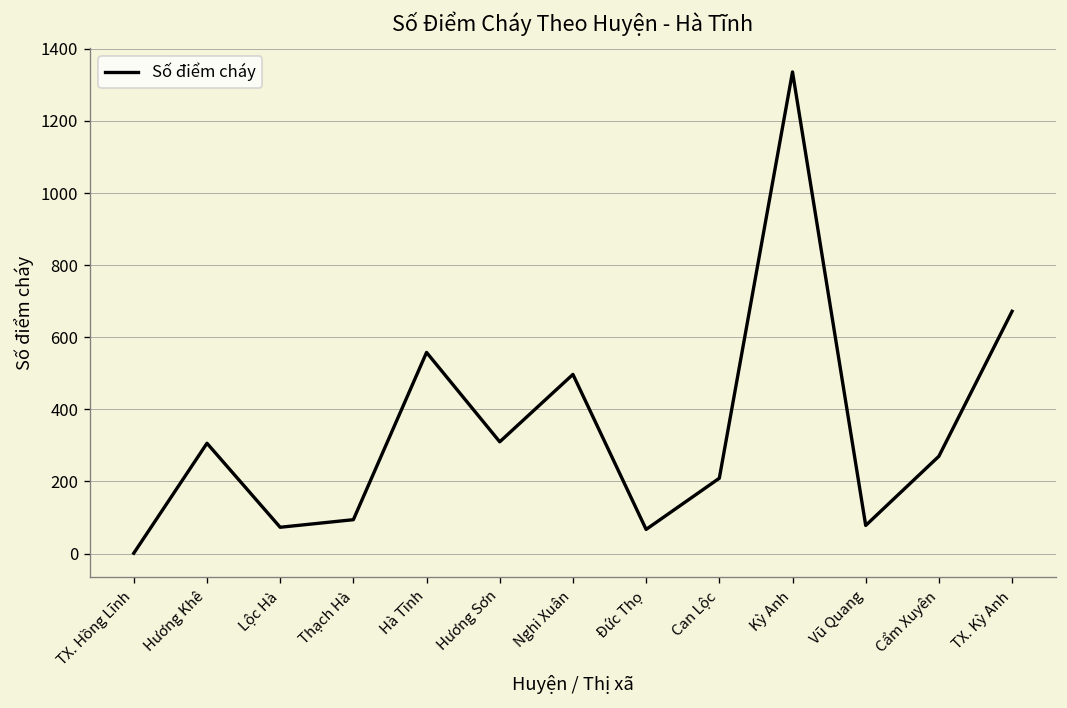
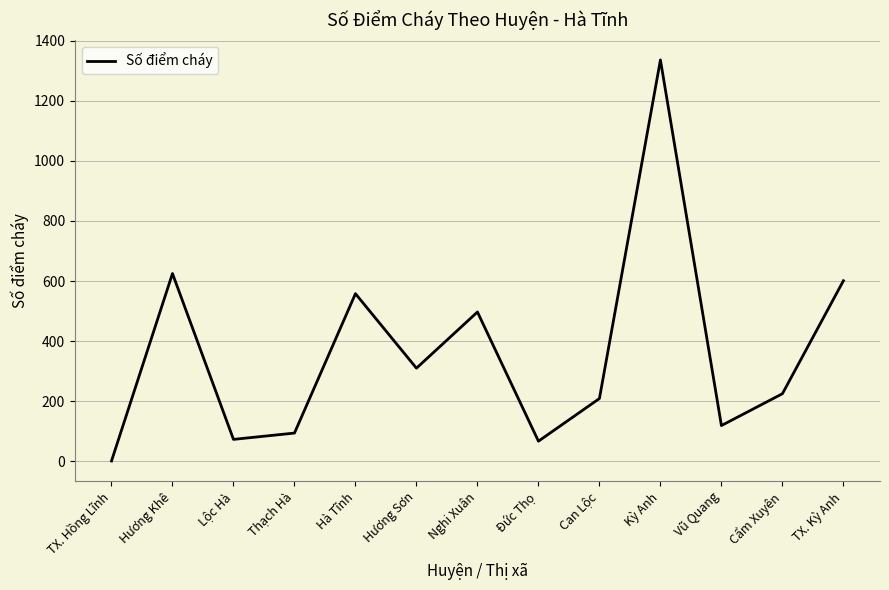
  {
    "TX. Hồng Lĩnh": 0,
-   "Hương Khê": 310,
+   "Hương Khê": 630,
    "Lộc Hà": 70,
    "Thạch Hà": 90,
    "Hà Tĩnh": 560,
    "Hương Sơn": 310,
    "Nghi Xuân": 500,
    "Đức Thọ": 70,
    "Can Lộc": 210,
    "Kỳ Anh": 1340,
-   "Vũ Quang": 80,
-   "Cẩm Xuyên": 270,
-   "TX. Kỳ Anh": 670
+   "Vũ Quang": 120,
+   "Cẩm Xuyên": 230,
+   "TX. Kỳ Anh": 600
  }
